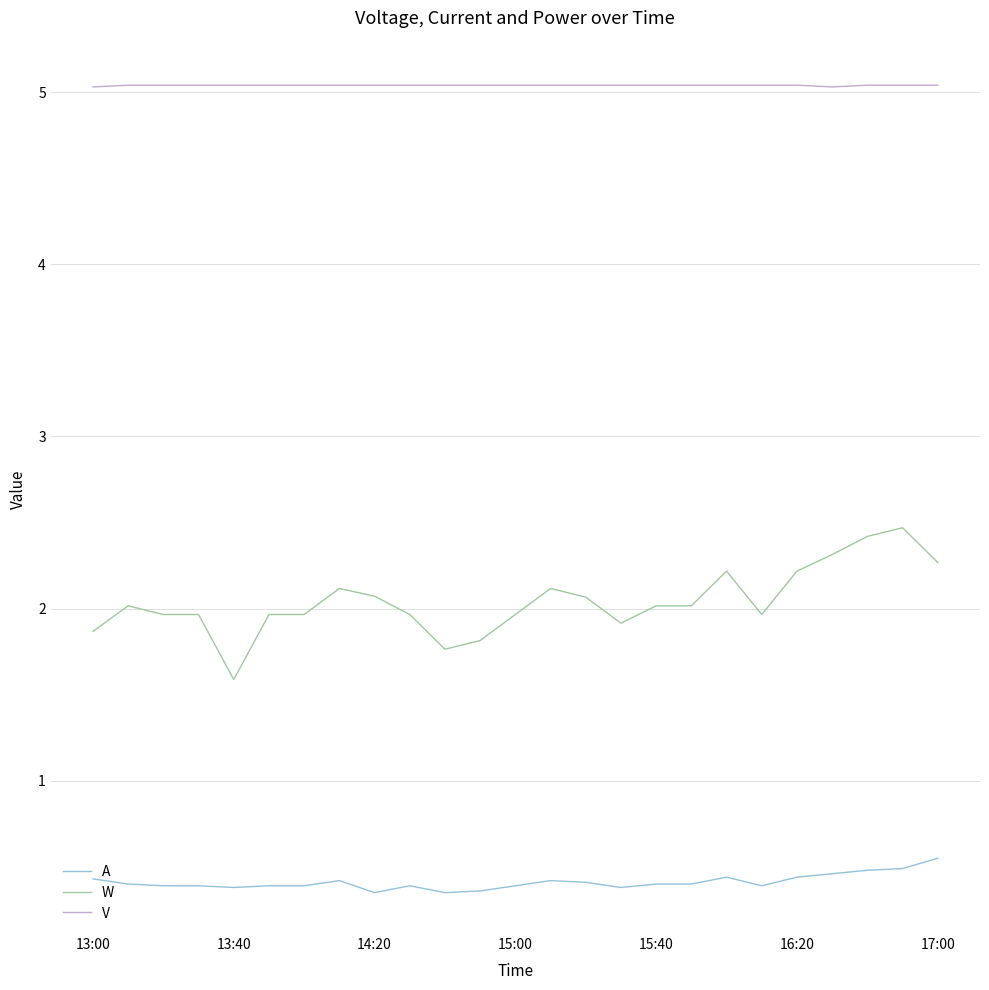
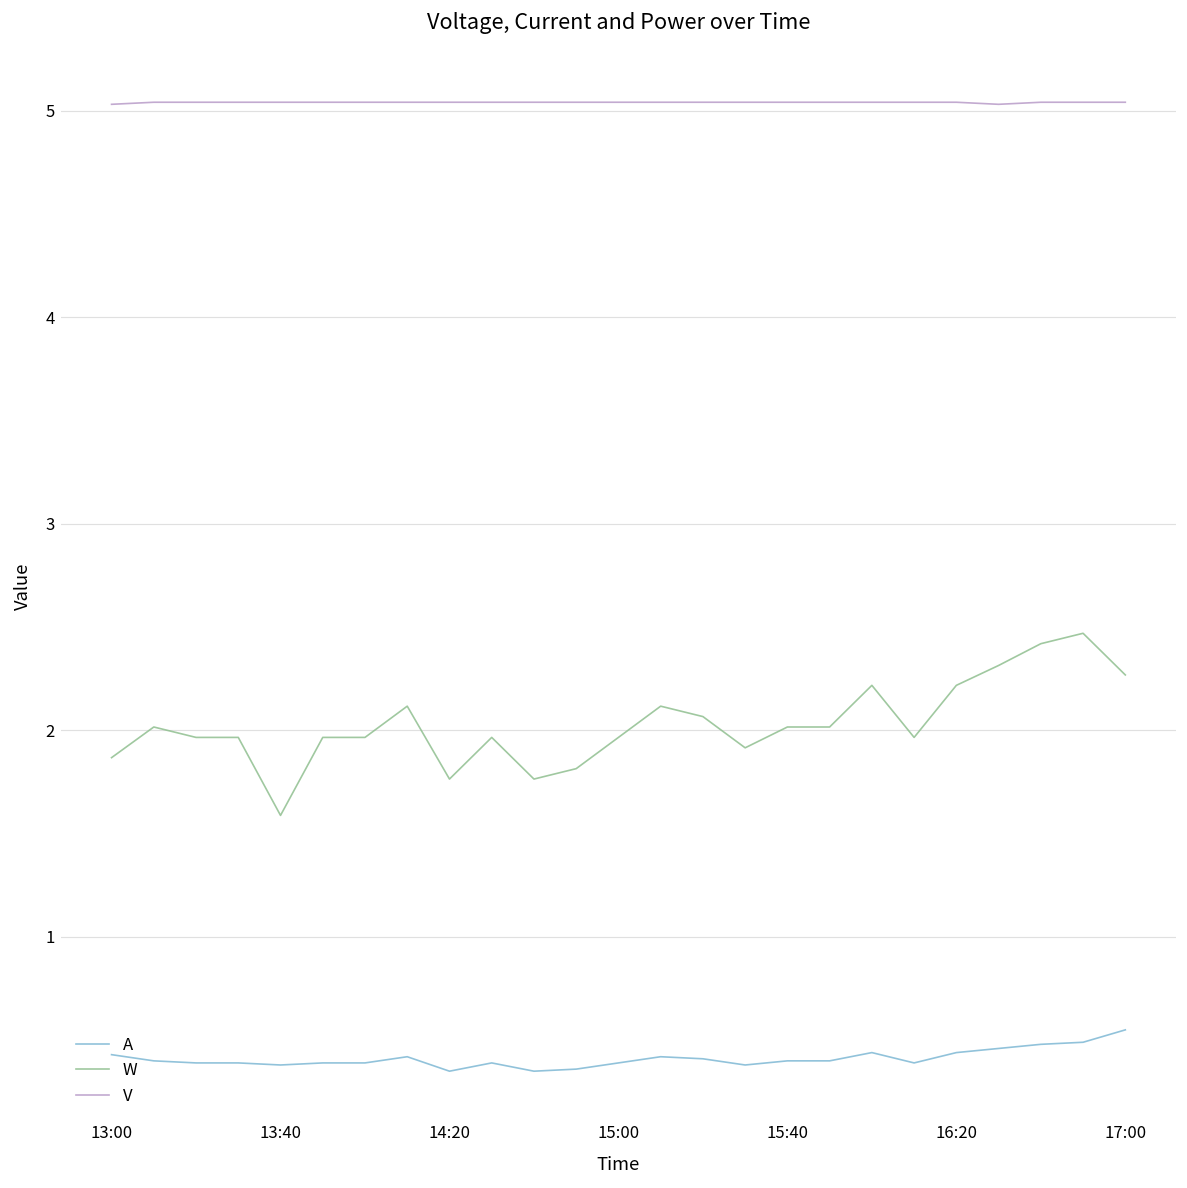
  {
    "A": {
      "13:00": 0.43,
      "13:40": 0.38,
      "14:20": 0.35,
      "15:00": 0.39,
      "15:40": 0.40,
      "16:20": 0.44,
      "17:00": 0.55
    },
    "W": {
      "13:00": 1.87,
      "13:40": 1.59,
-     "14:20": 2.07,
+     "14:20": 1.76,
      "15:00": 1.97,
      "15:40": 2.02,
      "16:20": 2.22,
      "17:00": 2.27
    },
    "V": {
      "13:00": 5.03,
      "13:40": 5.04,
      "14:20": 5.04,
      "15:00": 5.04,
      "15:40": 5.04,
      "16:20": 5.04,
      "17:00": 5.04
    }
  }
